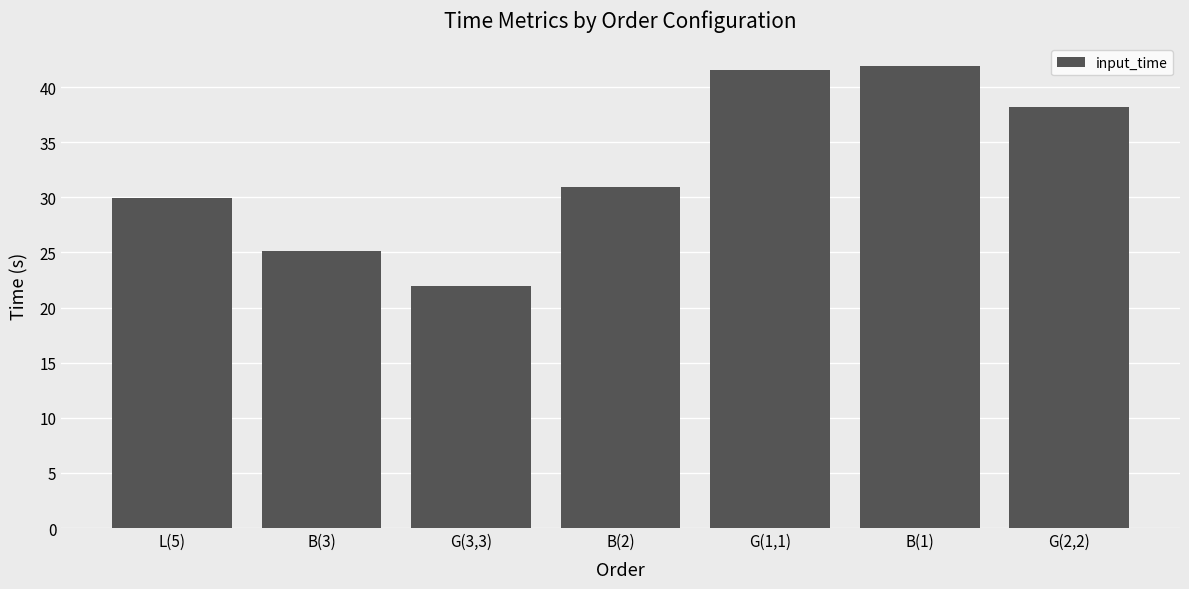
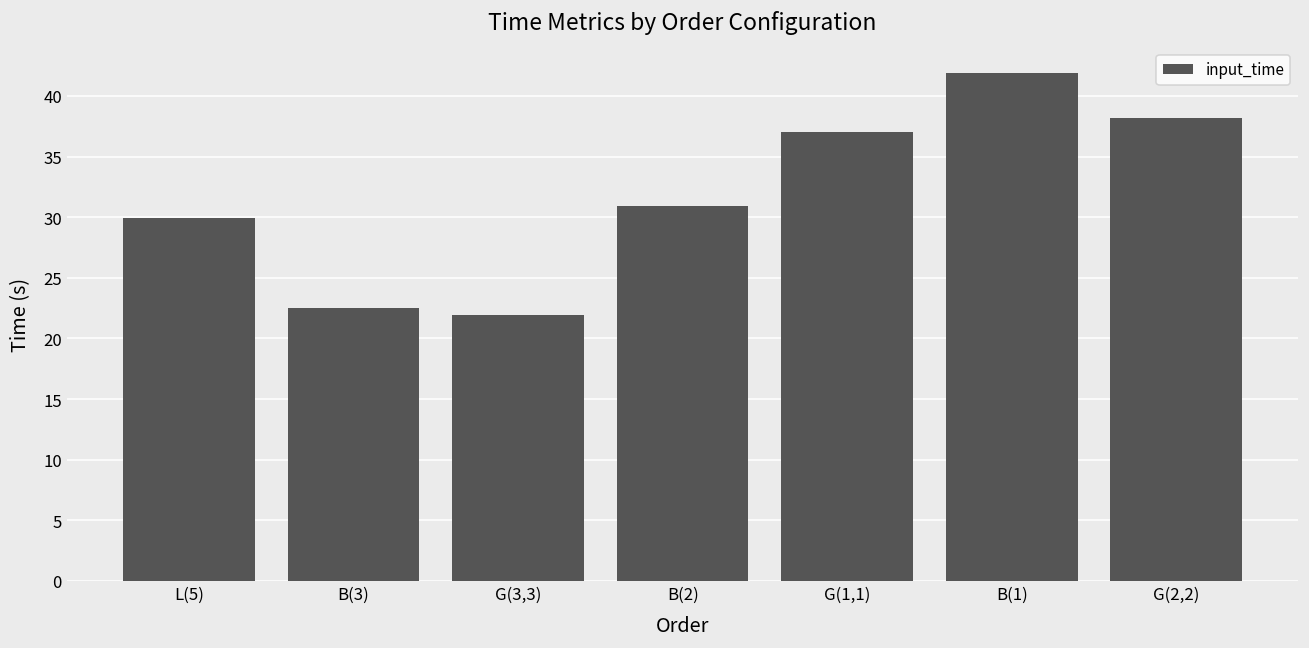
  {
    "L(5)": 29.9,
-   "B(3)": 25.1,
+   "B(3)": 22.5,
    "G(3,3)": 21.9,
    "B(2)": 30.9,
-   "G(1,1)": 41.5,
+   "G(1,1)": 37.0,
    "B(1)": 41.9,
    "G(2,2)": 38.2
  }
